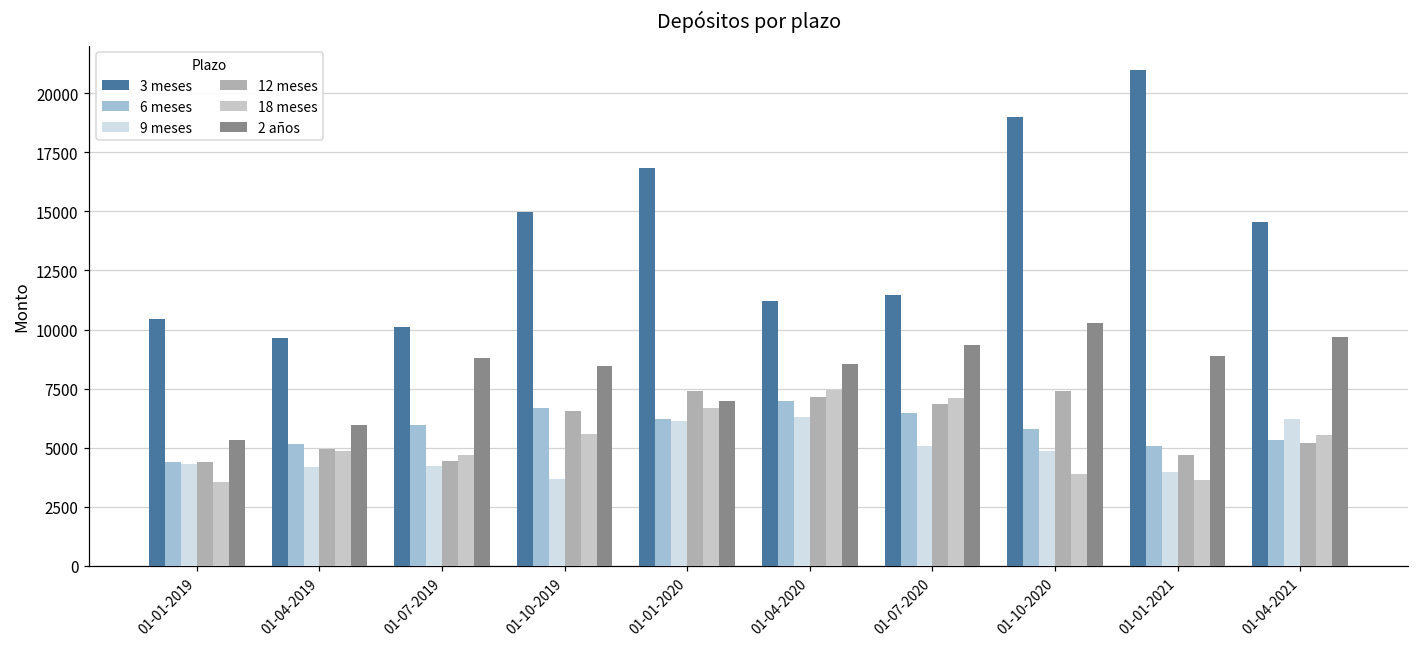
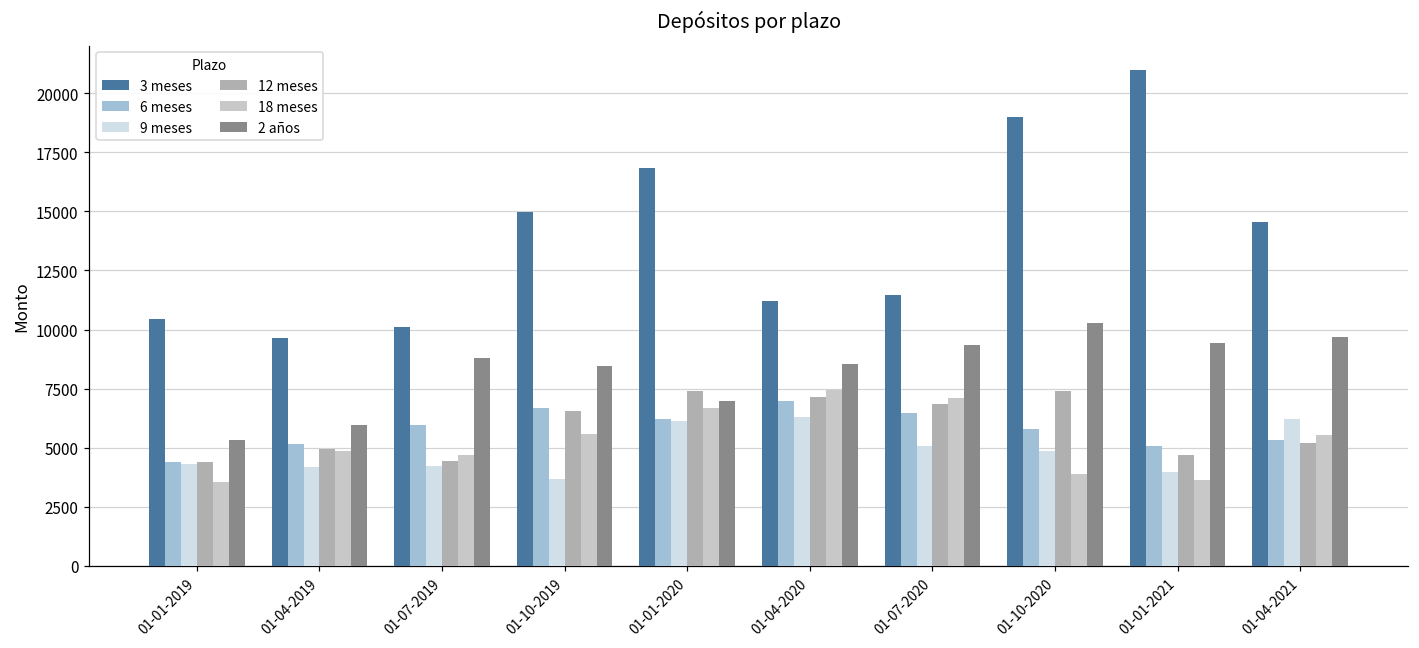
  {
    "3 meses": {
      "01-01-2019": 10500,
      "01-04-2019": 9600,
      "01-07-2019": 10100,
      "01-10-2019": 15000,
      "01-01-2020": 16800,
      "01-04-2020": 11200,
      "01-07-2020": 11500,
      "01-10-2020": 19000,
      "01-01-2021": 21000,
      "01-04-2021": 14500
    },
    "2 años": {
      "01-01-2019": 5300,
      "01-04-2019": 5900,
      "01-07-2019": 8800,
      "01-10-2019": 8500,
      "01-01-2020": 7000,
      "01-04-2020": 8500,
      "01-07-2020": 9300,
      "01-10-2020": 10300,
-     "01-01-2021": 8900,
+     "01-01-2021": 9400,
      "01-04-2021": 9700
    }
  }
